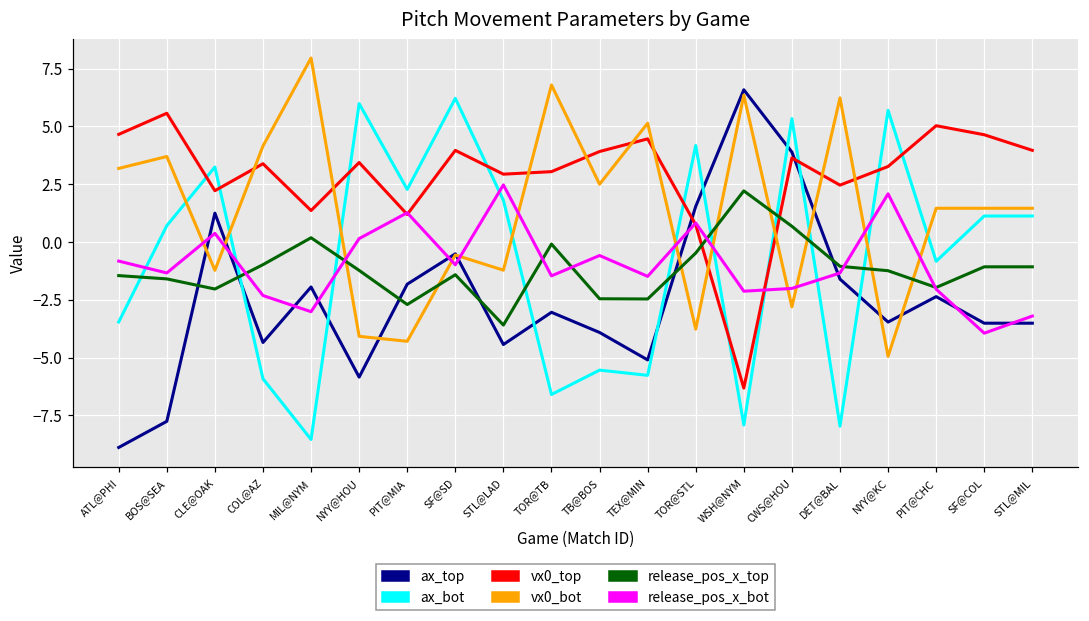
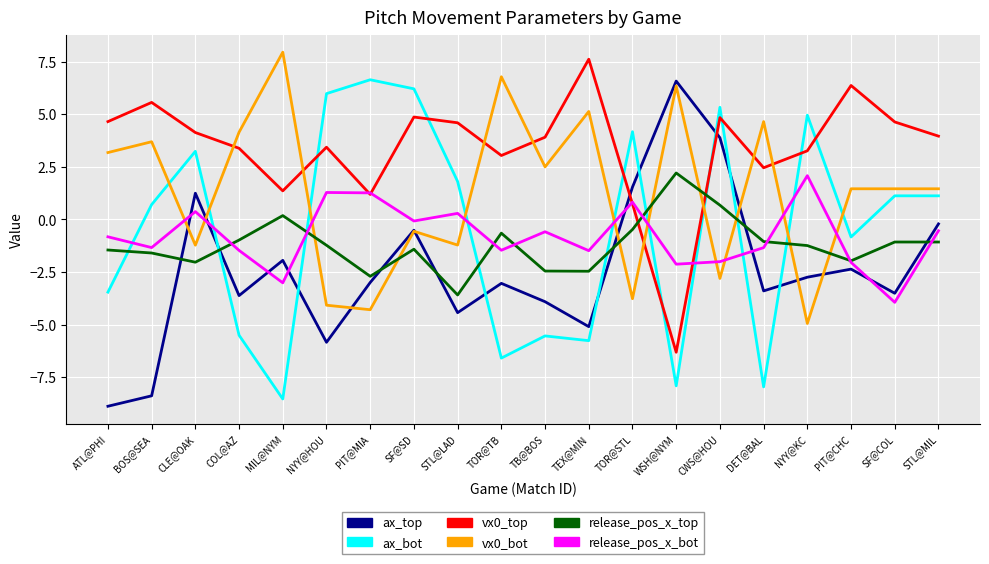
  {
    "ax_top": {
      "ATL@PHI": -8.9,
-     "BOS@SEA": -7.8,
+     "BOS@SEA": -8.4,
      "CLE@OAK": 1.2,
-     "COL@AZ": -4.3,
+     "COL@AZ": -3.6,
      "MIL@NYM": -1.9,
      "NYY@HOU": -5.8,
-     "PIT@MIA": -1.8,
+     "PIT@MIA": -3.0,
      "STL@LAD": -4.4,
      "TOR@TB": -3.0,
      "TB@BOS": -3.9,
      "TEX@MIN": -5.1,
      "TOR@STL": 1.5,
      "WSH@NYM": 6.6,
      "CWS@HOU": 3.9,
-     "DET@BAL": -1.6,
-     "NYY@KC": -3.5,
+     "DET@BAL": -3.4,
+     "NYY@KC": -2.7,
      "PIT@CHC": -2.4,
      "SF@COL": -3.5,
-     "STL@MIL": -3.5
+     "STL@MIL": -0.2
    },
    "ax_bot": {
      "ATL@PHI": -3.5,
      "BOS@SEA": 0.7,
      "CLE@OAK": 3.2,
-     "COL@AZ": -5.9,
+     "COL@AZ": -5.5,
      "MIL@NYM": -8.5,
      "NYY@HOU": 6.0,
-     "PIT@MIA": 2.3,
+     "PIT@MIA": 6.6,
      "SF@SD": 6.2,
      "STL@LAD": 1.8,
      "TOR@TB": -6.6,
      "TB@BOS": -5.5,
      "TEX@MIN": -5.8,
      "TOR@STL": 4.2,
      "WSH@NYM": -7.9,
      "CWS@HOU": 5.3,
      "DET@BAL": -8.0,
-     "NYY@KC": 5.7,
+     "NYY@KC": 5.0,
      "PIT@CHC": -0.8,
      "SF@COL": 1.1,
      "STL@MIL": 1.1
    },
    "vx0_top": {
      "ATL@PHI": 4.7,
      "BOS@SEA": 5.6,
-     "CLE@OAK": 2.2,
+     "CLE@OAK": 4.1,
      "COL@AZ": 3.4,
      "MIL@NYM": 1.4,
      "NYY@HOU": 3.4,
-     "SF@SD": 4.0,
-     "STL@LAD": 2.9,
+     "SF@SD": 4.9,
+     "STL@LAD": 4.6,
      "TOR@TB": 3.0,
      "TB@BOS": 3.9,
-     "TEX@MIN": 4.5,
+     "TEX@MIN": 7.6,
      "WSH@NYM": -6.3,
-     "CWS@HOU": 3.6,
+     "CWS@HOU": 4.8,
      "DET@BAL": 2.5,
      "NYY@KC": 3.3,
-     "PIT@CHC": 5.0,
+     "PIT@CHC": 6.4,
      "SF@COL": 4.6,
      "STL@MIL": 4.0
    },
    "vx0_bot": {
      "ATL@PHI": 3.2,
      "BOS@SEA": 3.7,
      "CLE@OAK": -1.2,
      "COL@AZ": 4.1,
      "MIL@NYM": 8.0,
      "NYY@HOU": -4.1,
      "PIT@MIA": -4.3,
      "STL@LAD": -1.2,
      "TOR@TB": 6.8,
      "TB@BOS": 2.5,
      "TEX@MIN": 5.1,
      "TOR@STL": -3.8,
      "WSH@NYM": 6.4,
      "CWS@HOU": -2.8,
-     "DET@BAL": 6.2,
+     "DET@BAL": 4.7,
      "NYY@KC": -4.9,
      "PIT@CHC": 1.5,
      "SF@COL": 1.5,
      "STL@MIL": 1.5
    },
    "release_pos_x_top": {
      "ATL@PHI": -1.5,
      "BOS@SEA": -1.6,
      "CLE@OAK": -2.0,
      "COL@AZ": -1.0,
      "MIL@NYM": 0.2,
      "NYY@HOU": -1.2,
      "PIT@MIA": -2.7,
      "SF@SD": -1.4,
      "STL@LAD": -3.6,
-     "TOR@TB": -0.1,
+     "TOR@TB": -0.7,
      "TB@BOS": -2.5,
      "TEX@MIN": -2.5,
      "TOR@STL": -0.5,
      "WSH@NYM": 2.2,
      "CWS@HOU": 0.7,
      "DET@BAL": -1.1,
      "NYY@KC": -1.2,
      "SF@COL": -1.1,
      "STL@MIL": -1.1
    },
    "release_pos_x_bot": {
      "ATL@PHI": -0.8,
      "BOS@SEA": -1.3,
      "CLE@OAK": 0.4,
-     "COL@AZ": -2.3,
+     "COL@AZ": -1.5,
      "MIL@NYM": -3.0,
-     "NYY@HOU": 0.1,
-     "SF@SD": -1.0,
-     "STL@LAD": 2.5,
+     "NYY@HOU": 1.3,
+     "SF@SD": -0.1,
+     "STL@LAD": 0.3,
      "TOR@TB": -1.5,
      "TB@BOS": -0.6,
      "TEX@MIN": -1.5,
      "WSH@NYM": -2.1,
      "CWS@HOU": -2.0,
      "DET@BAL": -1.3,
      "NYY@KC": 2.1,
      "SF@COL": -3.9,
-     "STL@MIL": -3.2
+     "STL@MIL": -0.5
    }
  }
